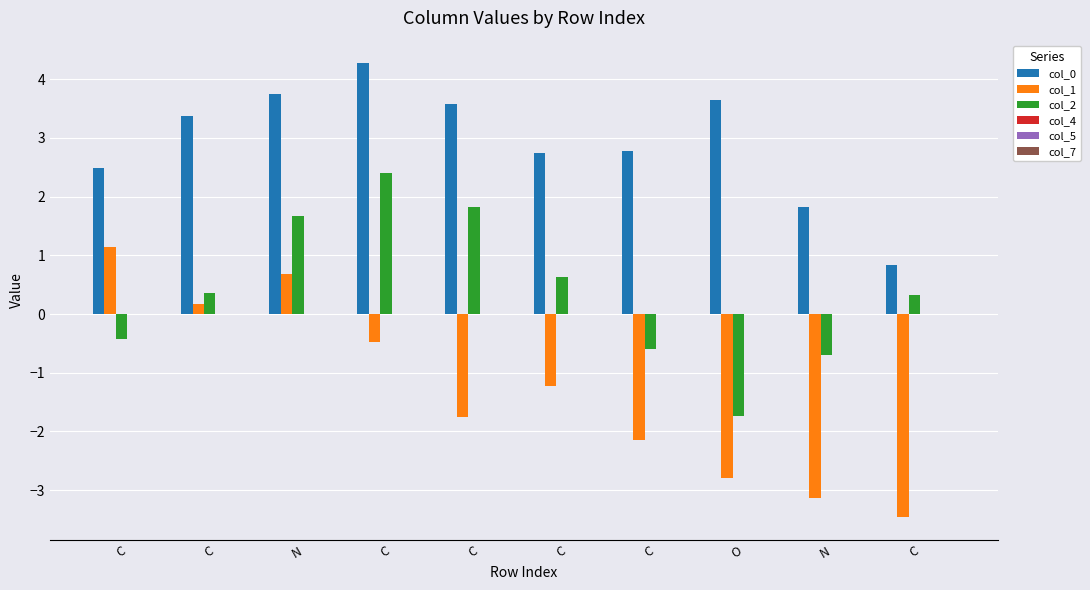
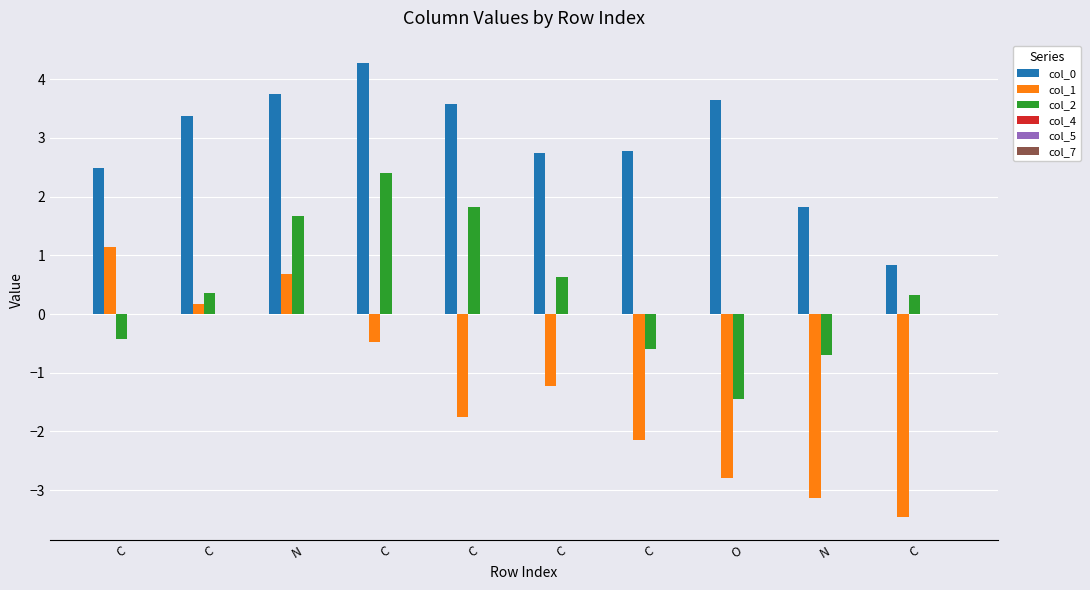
  {
    "col_0": {
      "O": 3.6
    },
    "col_1": {
      "O": -2.8
    },
    "col_2": {
-     "O": -1.7
+     "O": -1.4
    },
    "col_4": {
      "O": 0.0
    },
    "col_5": {
      "O": 0.0
    },
    "col_7": {
      "O": 0.0
    }
  }
